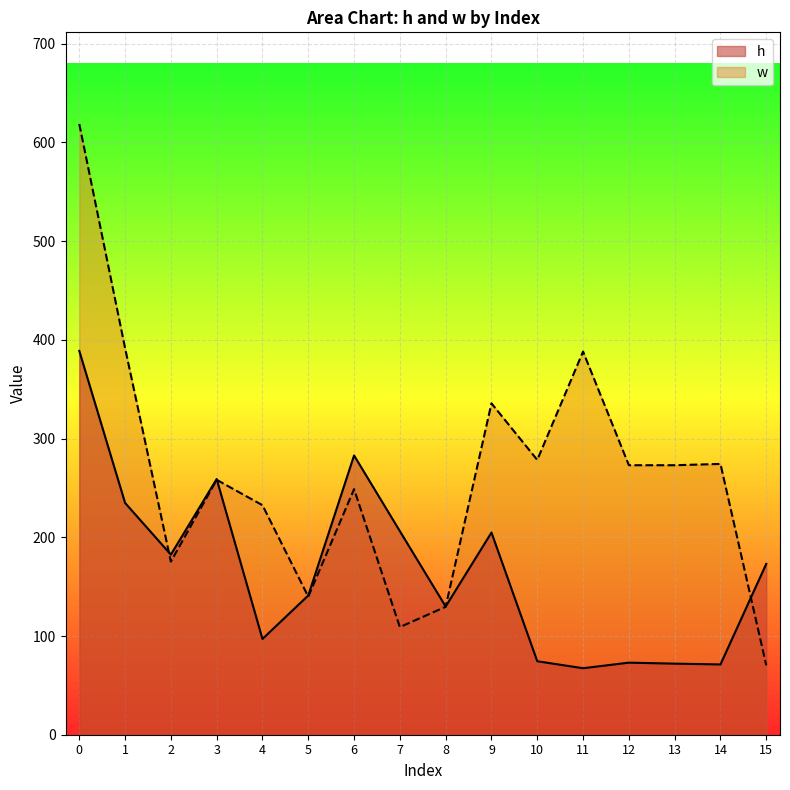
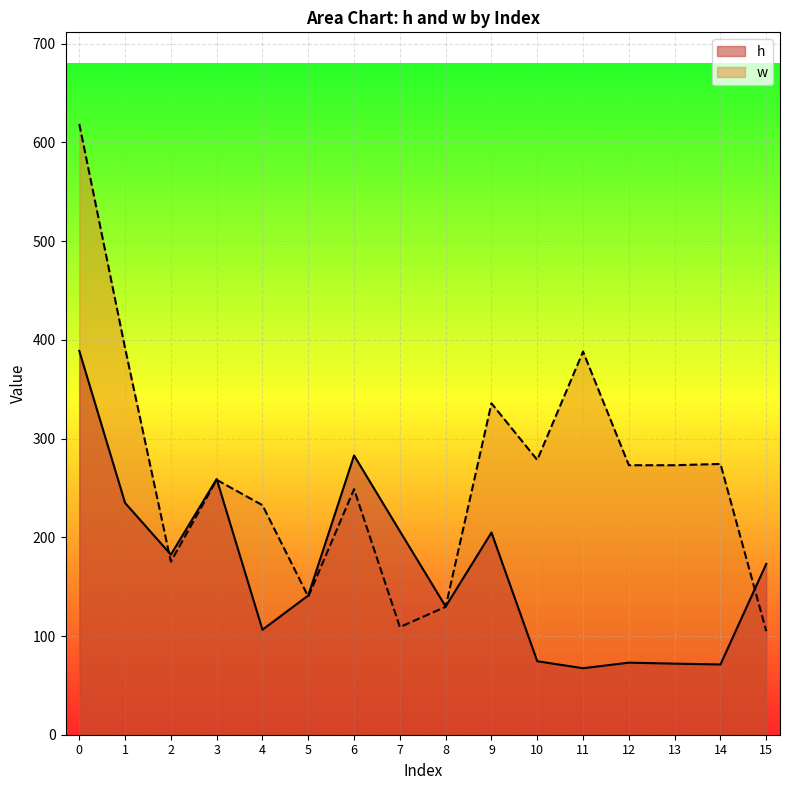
  {
    "h": {
      "0": 390,
      "1": 230,
      "2": 180,
-     "4": 100,
+     "4": 110,
      "6": 280,
      "7": 210,
      "9": 200,
      "10": 70,
      "11": 70,
      "12": 70,
      "13": 70,
      "14": 70,
      "15": 170
    },
    "w": {
      "0": 620,
      "1": 390,
      "2": 180,
      "4": 230,
      "6": 250,
      "7": 110,
      "9": 340,
      "10": 280,
      "11": 390,
      "12": 270,
      "13": 270,
      "14": 270,
-     "15": 70
+     "15": 100
    }
  }
